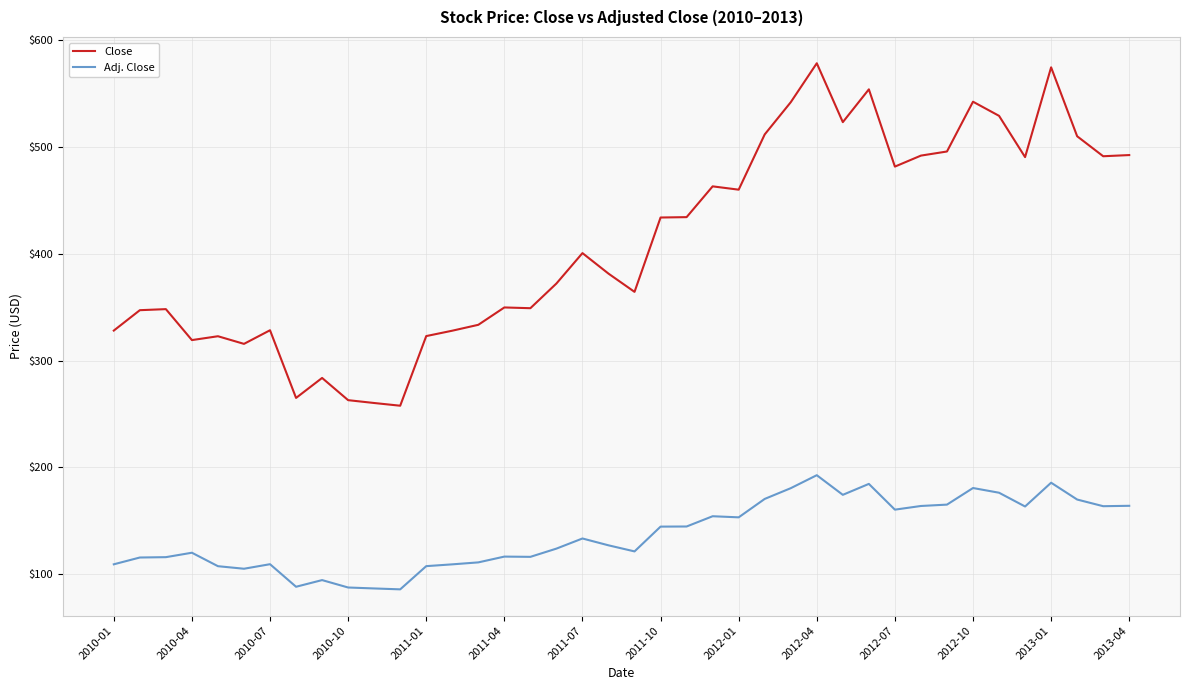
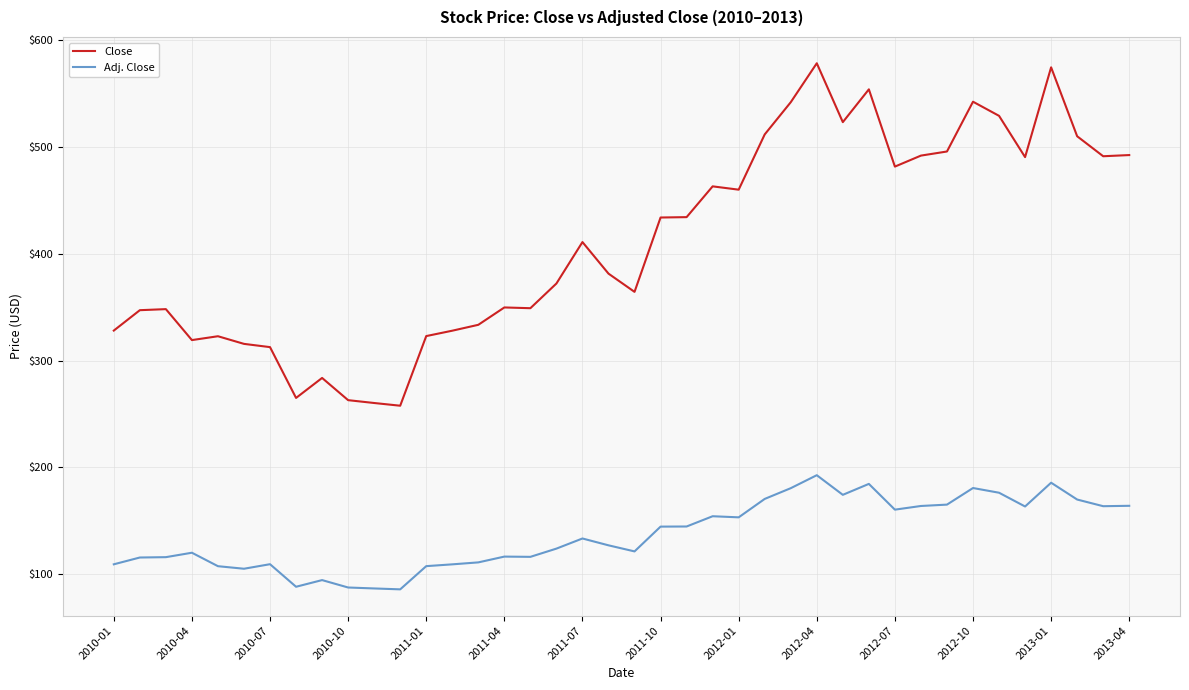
  {
    "Close": {
      "2010-01": "$328",
      "2010-04": "$319",
-     "2010-07": "$328",
+     "2010-07": "$313",
      "2010-10": "$263",
      "2011-01": "$323",
      "2011-04": "$350",
-     "2011-07": "$401",
+     "2011-07": "$411",
      "2011-10": "$434",
      "2012-01": "$460",
      "2012-04": "$578",
      "2012-07": "$482",
      "2012-10": "$542",
      "2013-01": "$574",
      "2013-04": "$492"
    },
    "Adj. Close": {
      "2010-01": "$109",
      "2010-04": "$120",
      "2010-07": "$109",
      "2010-10": "$88",
      "2011-01": "$108",
      "2011-04": "$117",
      "2011-07": "$134",
      "2011-10": "$145",
      "2012-01": "$153",
      "2012-04": "$193",
      "2012-07": "$161",
      "2012-10": "$181",
      "2013-01": "$186",
      "2013-04": "$164"
    }
  }
